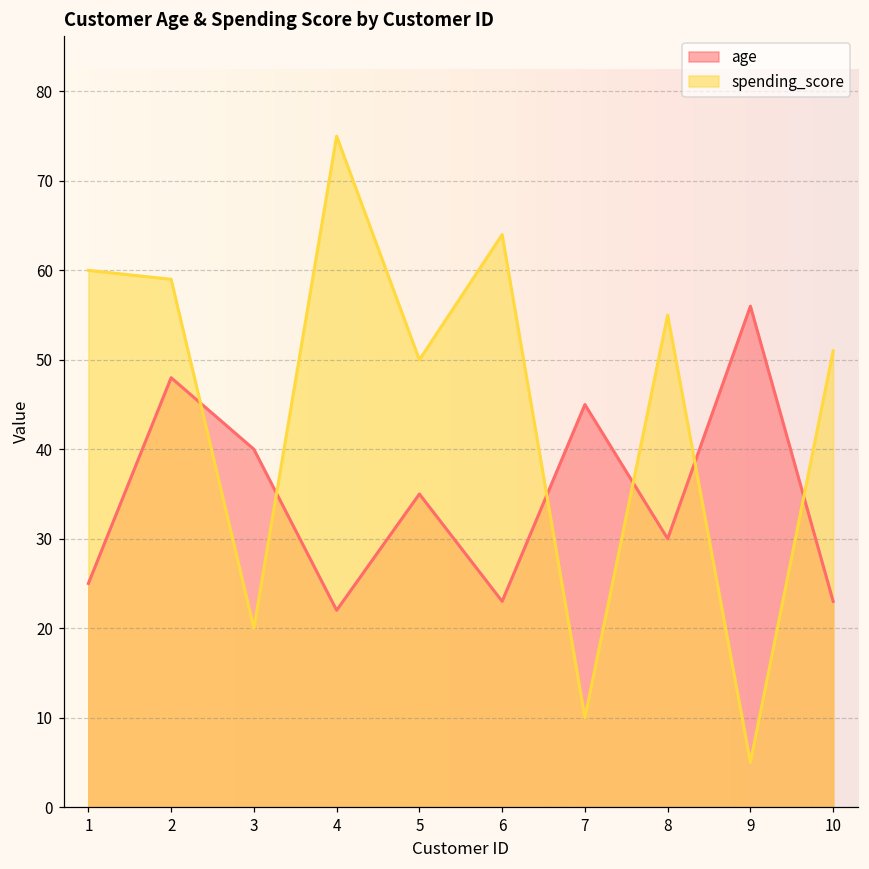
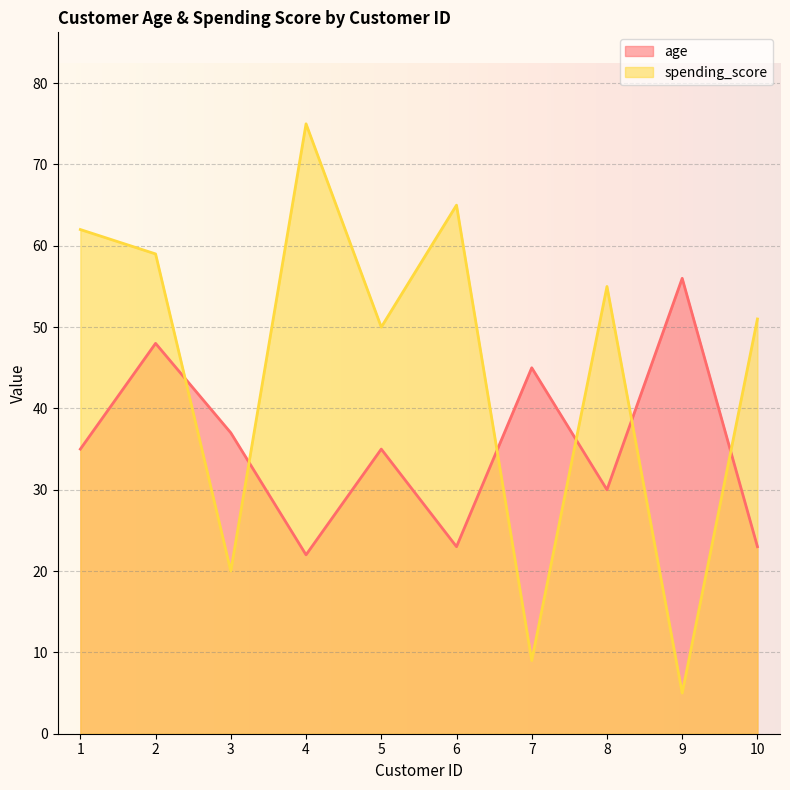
  {
    "age": {
-     "1": 25,
+     "1": 35,
      "2": 48,
-     "3": 40,
+     "3": 37,
      "4": 22,
      "5": 35,
      "6": 23,
      "7": 45,
      "8": 30,
      "9": 56,
      "10": 23
    },
    "spending_score": {
-     "1": 60,
+     "1": 62,
      "2": 59,
      "3": 20,
      "4": 75,
      "5": 50,
-     "6": 64,
-     "7": 10,
+     "6": 65,
+     "7": 9,
      "8": 55,
      "9": 5,
      "10": 51
    }
  }
